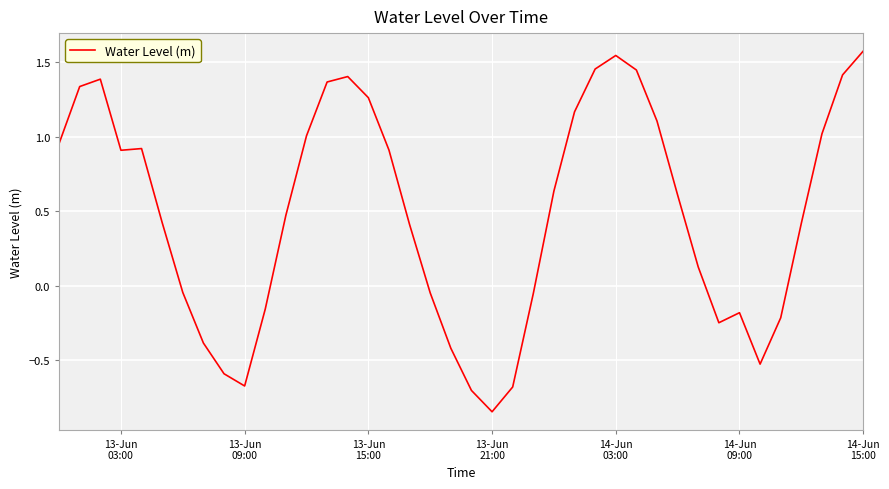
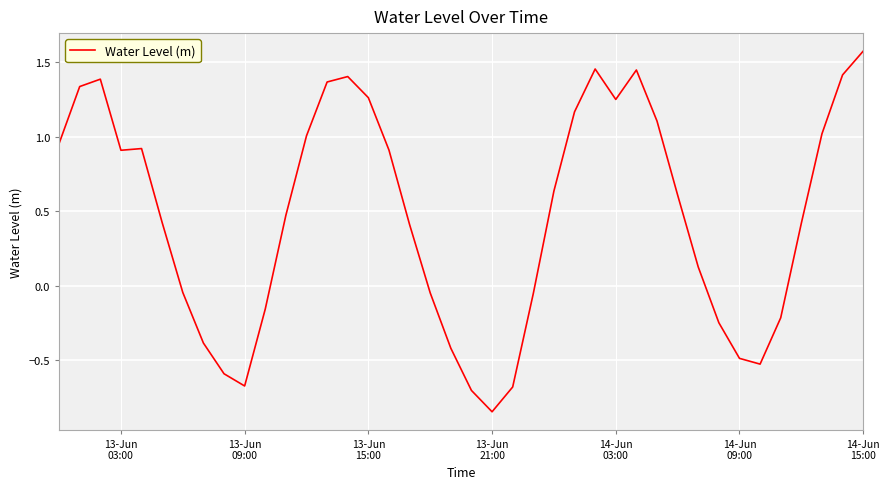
  {
    "13-Jun 03:00": 0.91,
    "13-Jun 09:00": -0.68,
    "13-Jun 15:00": 1.26,
    "13-Jun 21:00": -0.85,
-   "14-Jun 03:00": 1.55,
-   "14-Jun 09:00": -0.18,
+   "14-Jun 03:00": 1.25,
+   "14-Jun 09:00": -0.49,
    "14-Jun 15:00": 1.58
  }
